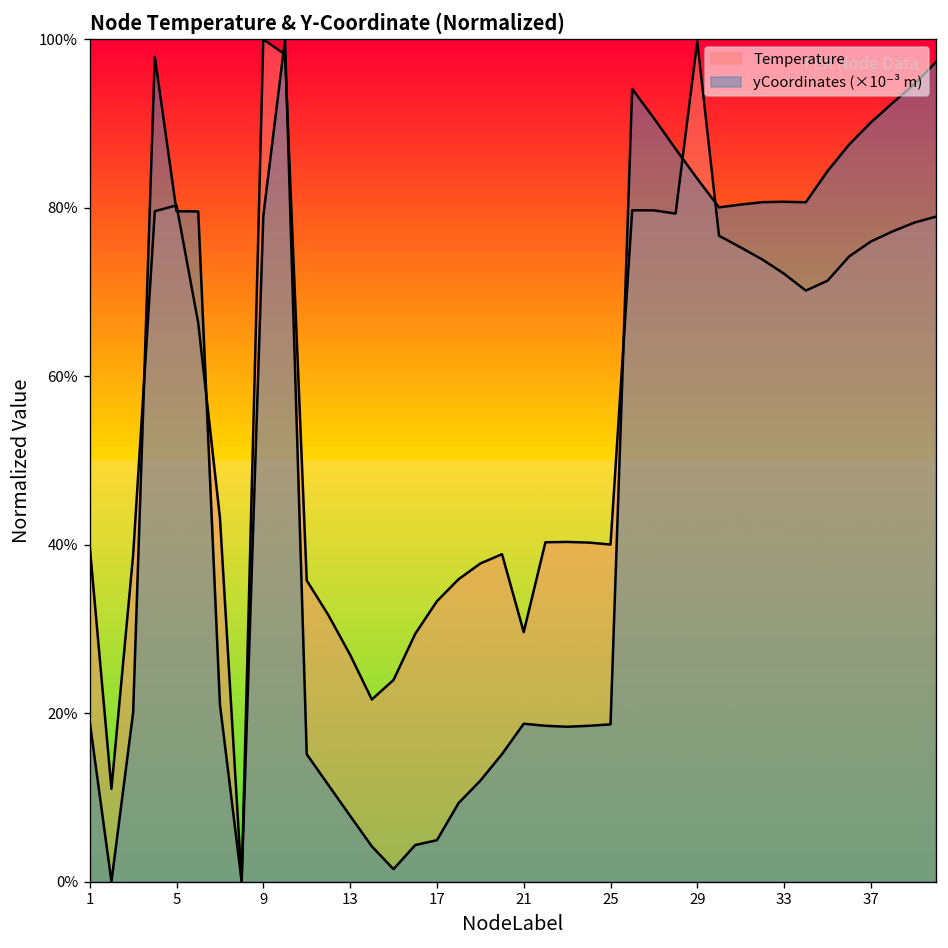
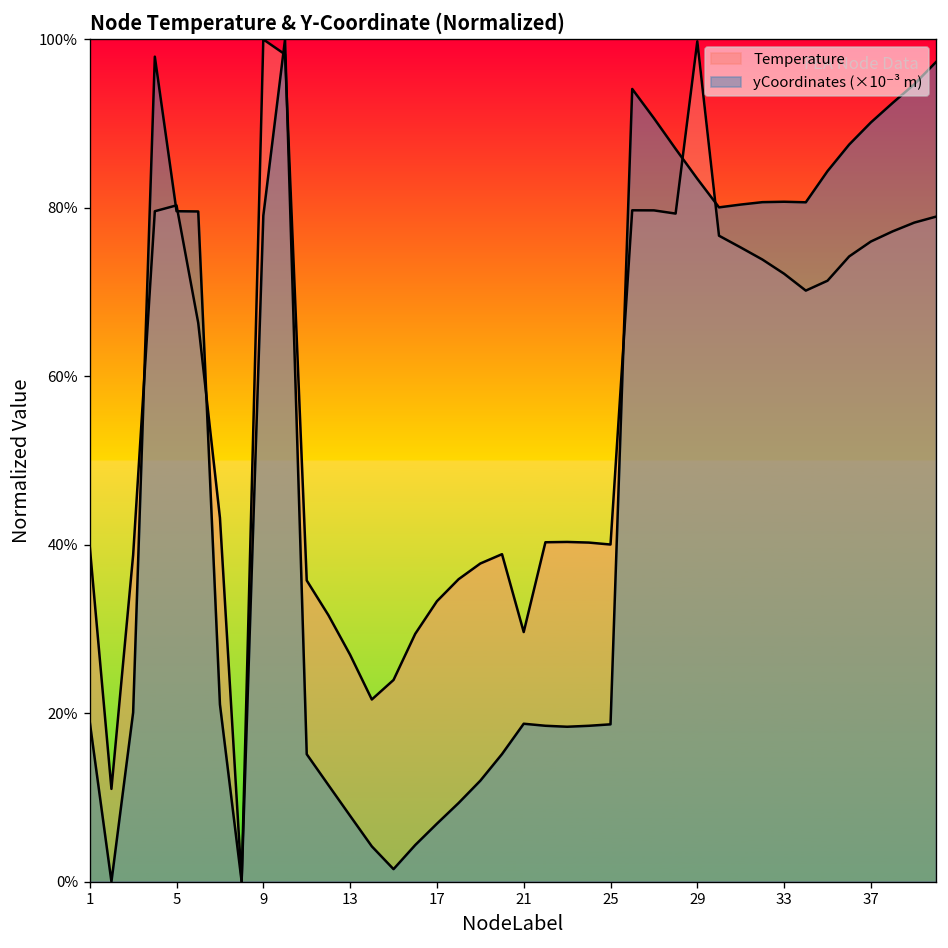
  {
    "Temperature": {
      "1": "40%",
      "5": "80%",
      "9": "100%",
      "13": "27%",
      "17": "33%",
      "21": "30%",
      "25": "40%",
      "29": "100%",
      "33": "72%",
      "37": "76%"
    },
    "yCoordinates (×10⁻³ m)": {
      "1": "19%",
      "5": "80%",
      "9": "79%",
      "13": "8%",
-     "17": "5%",
+     "17": "7%",
      "21": "19%",
      "25": "19%",
      "29": "83%",
      "33": "81%",
      "37": "90%"
    }
  }
